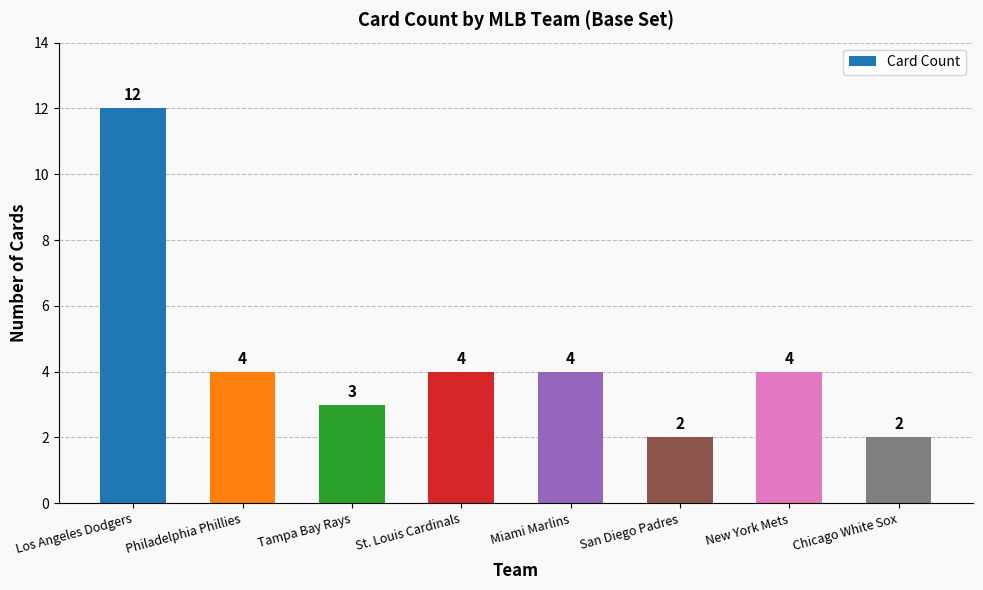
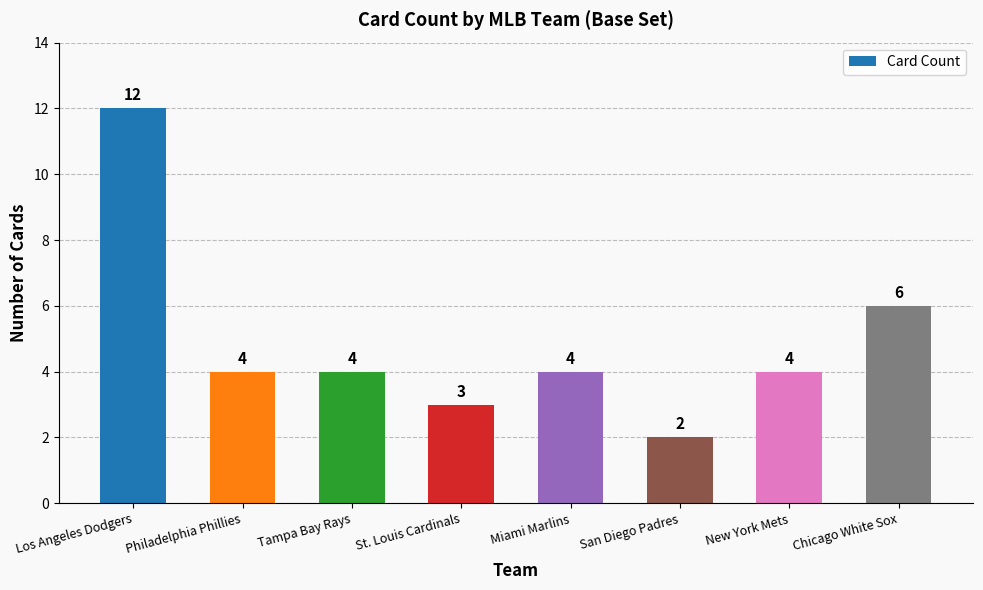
  {
    "Los Angeles Dodgers": 12,
    "Philadelphia Phillies": 4,
-   "Tampa Bay Rays": 3,
-   "St. Louis Cardinals": 4,
+   "Tampa Bay Rays": 4,
+   "St. Louis Cardinals": 3,
    "Miami Marlins": 4,
    "San Diego Padres": 2,
    "New York Mets": 4,
-   "Chicago White Sox": 2
+   "Chicago White Sox": 6
  }
